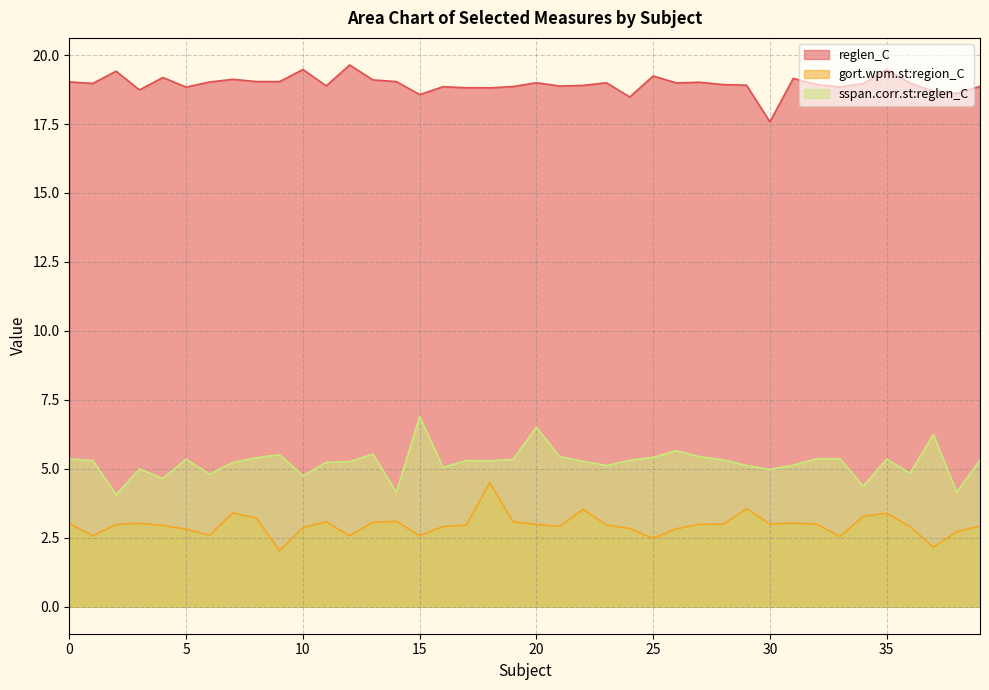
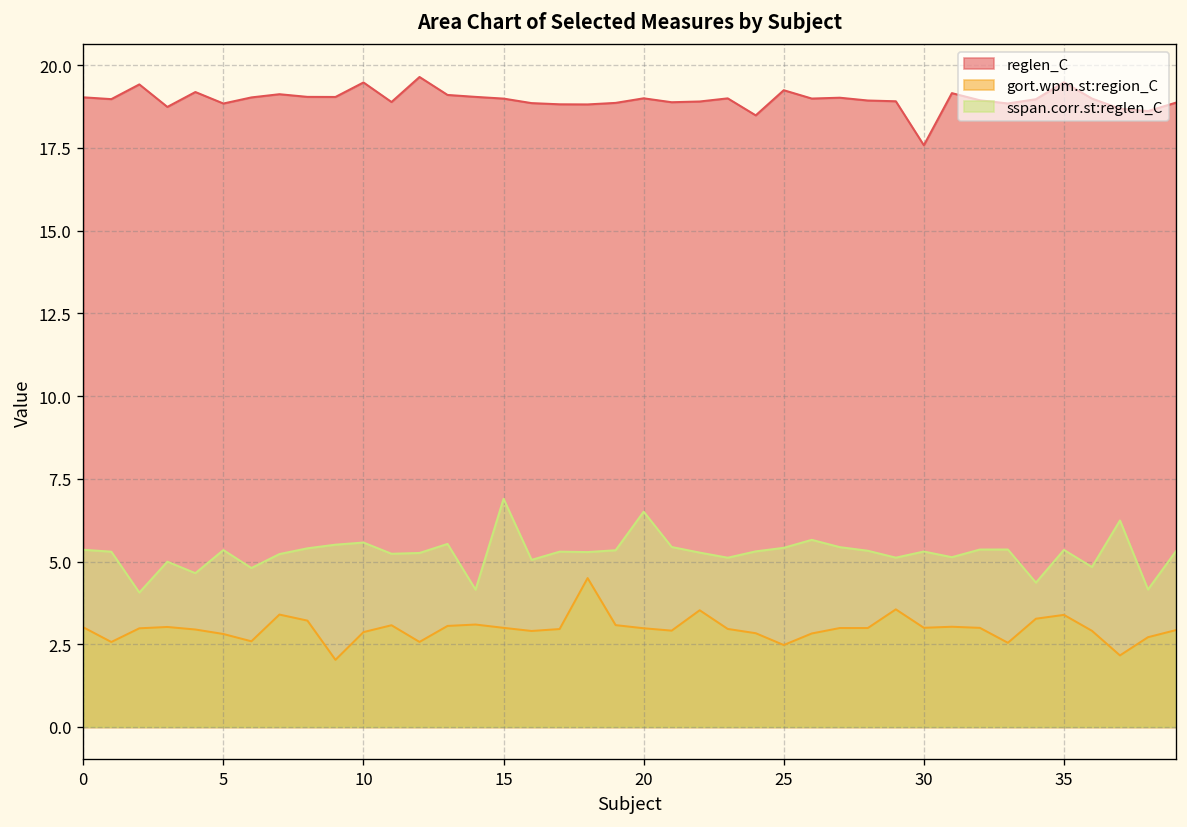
  {
    "reglen_C": {
      "0": 19.0,
      "5": 18.8,
      "10": 19.5,
-     "15": 18.6,
+     "15": 19.0,
      "20": 19.0,
      "25": 19.2,
      "30": 17.6
    },
    "gort.wpm.st:region_C": {
      "0": 3.0,
      "5": 2.8,
      "10": 2.9,
-     "15": 2.6,
+     "15": 3.0,
      "20": 3.0,
      "25": 2.5,
      "30": 3.0,
      "35": 3.4
    },
    "sspan.corr.st:reglen_C": {
      "0": 5.4,
      "5": 5.3,
-     "10": 4.7,
+     "10": 5.6,
      "15": 6.9,
      "20": 6.5,
      "25": 5.4,
-     "30": 5.0,
+     "30": 5.3,
      "35": 5.4
    }
  }
